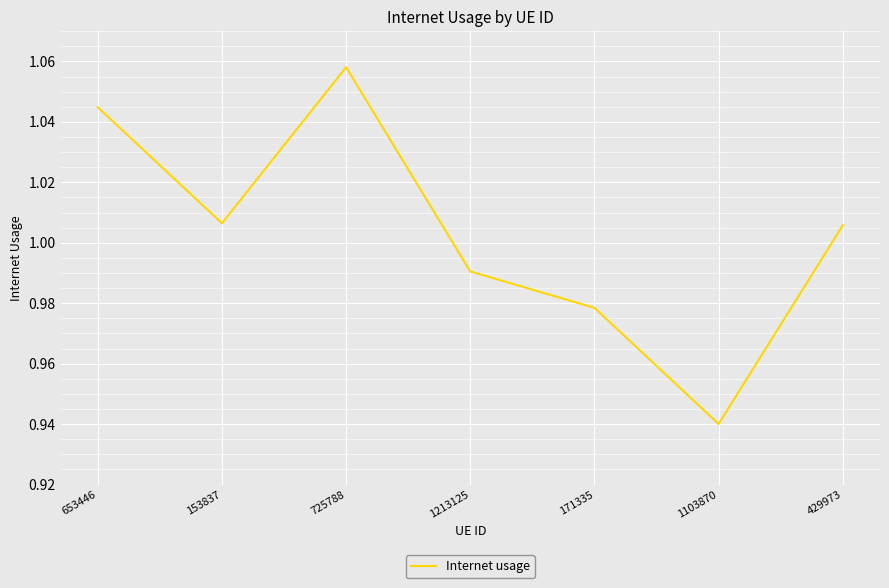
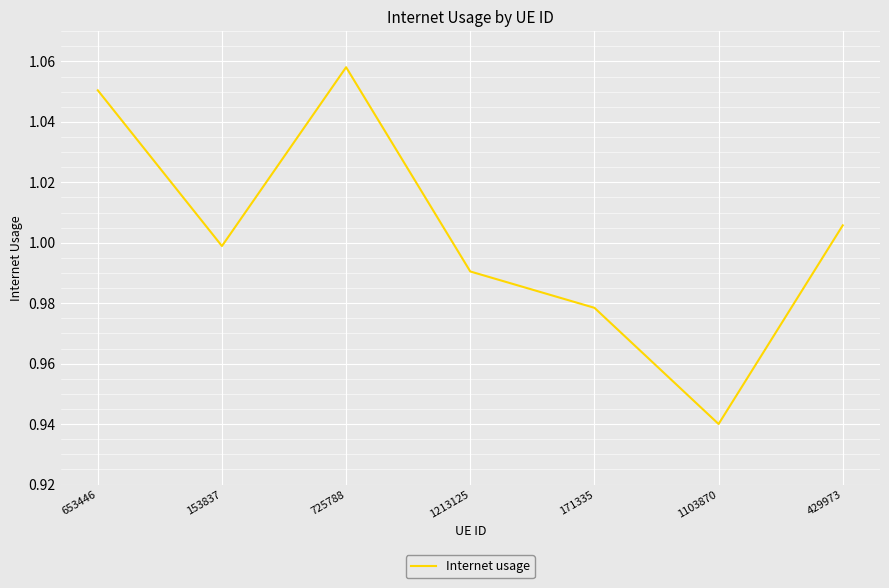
  {
-   "653446": 1.045,
-   "153837": 1.006,
+   "653446": 1.050,
+   "153837": 0.999,
    "725788": 1.058,
    "1213125": 0.991,
    "171335": 0.978,
    "1103870": 0.940,
    "429973": 1.006
  }
